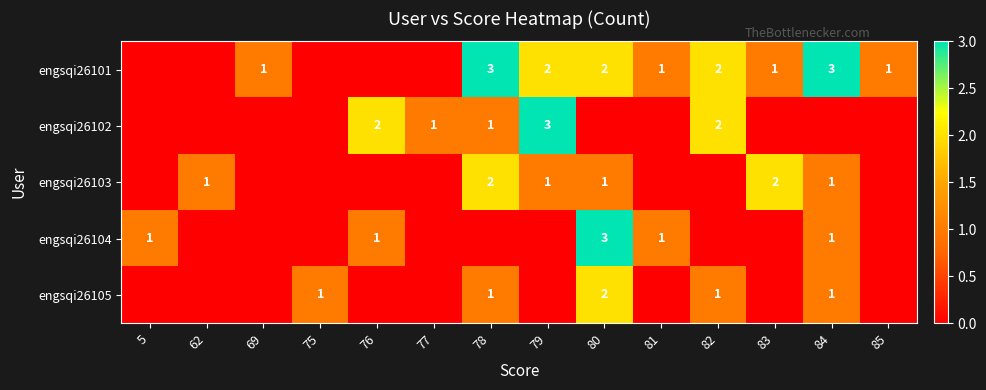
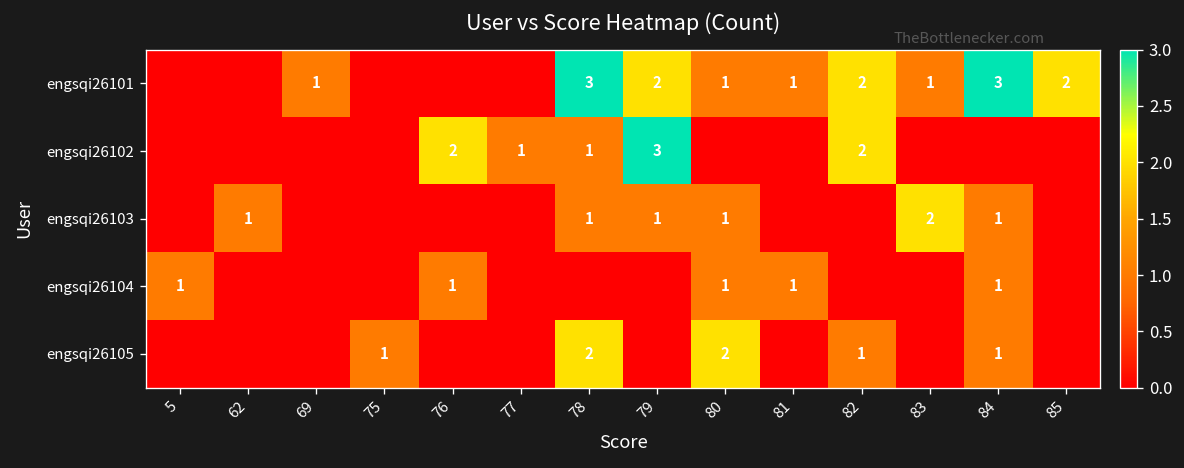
  {
    "engsqi26101": {
      "69": 1,
      "78": 3,
      "79": 2,
-     "80": 2,
+     "80": 1,
      "81": 1,
      "82": 2,
      "83": 1,
      "84": 3,
-     "85": 1
+     "85": 2
    },
    "engsqi26102": {
      "76": 2,
      "77": 1,
      "78": 1,
      "79": 3,
      "82": 2
    },
    "engsqi26103": {
      "62": 1,
-     "78": 2,
+     "78": 1,
      "79": 1,
      "80": 1,
      "83": 2,
      "84": 1
    },
    "engsqi26104": {
      "5": 1,
      "76": 1,
-     "80": 3,
+     "80": 1,
      "81": 1,
      "84": 1
    },
    "engsqi26105": {
      "75": 1,
-     "78": 1,
+     "78": 2,
      "80": 2,
      "82": 1,
      "84": 1
    }
  }
